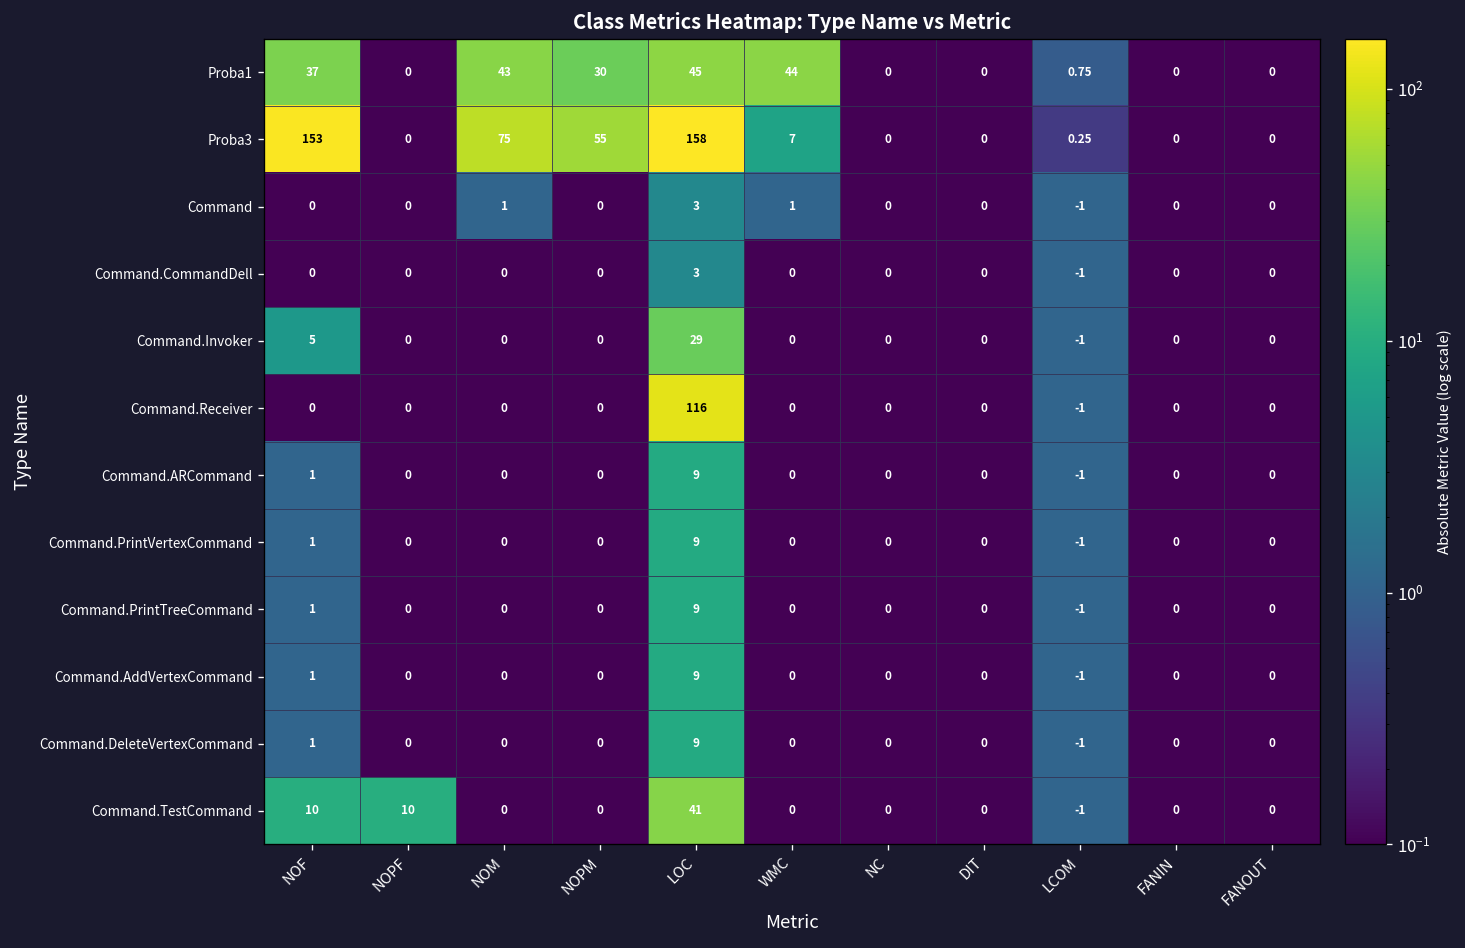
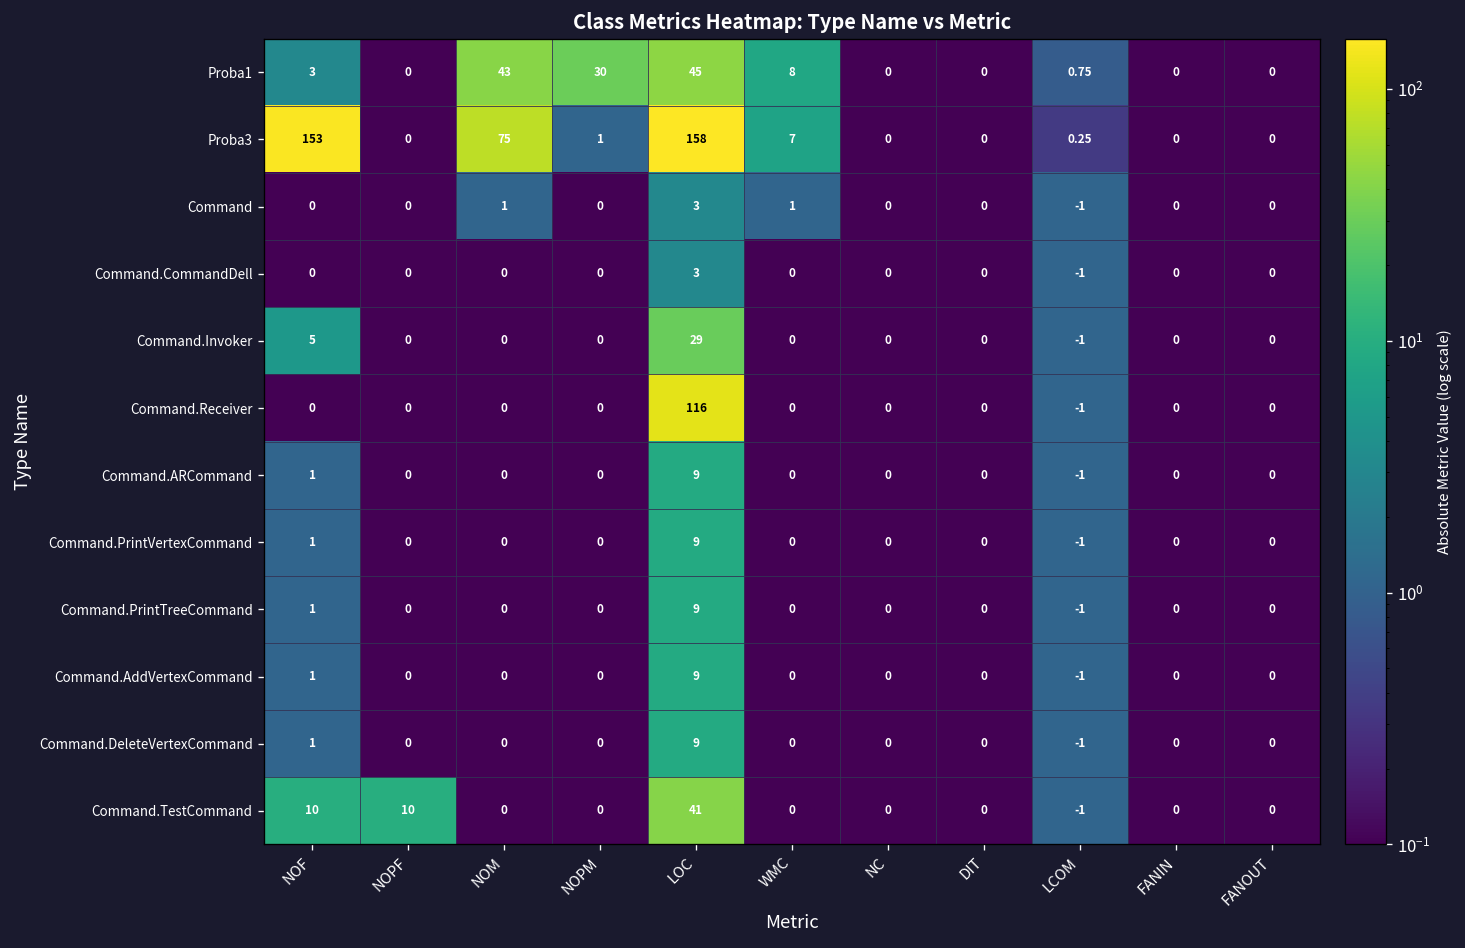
  {
    "Proba1": {
-     "NOF": 37,
+     "NOF": 3,
      "NOPF": 0,
      "NOM": 43,
      "NOPM": 30,
      "LOC": 45,
-     "WMC": 44,
+     "WMC": 8,
      "NC": 0,
      "DIT": 0,
      "LCOM": 0.75,
      "FANIN": 0,
      "FANOUT": 0
    },
    "Proba3": {
      "NOF": 153,
      "NOPF": 0,
      "NOM": 75,
-     "NOPM": 55,
+     "NOPM": 1,
      "LOC": 158,
      "WMC": 7,
      "NC": 0,
      "DIT": 0,
      "LCOM": 0.25,
      "FANIN": 0,
      "FANOUT": 0
    },
    "Command": {
      "NOF": 0,
      "NOPF": 0,
      "NOM": 1,
      "NOPM": 0,
      "LOC": 3,
      "WMC": 1,
      "NC": 0,
      "DIT": 0,
      "LCOM": -1,
      "FANIN": 0,
      "FANOUT": 0
    },
    "Command.CommandDell": {
      "NOF": 0,
      "NOPF": 0,
      "NOM": 0,
      "NOPM": 0,
      "LOC": 3,
      "WMC": 0,
      "NC": 0,
      "DIT": 0,
      "LCOM": -1,
      "FANIN": 0,
      "FANOUT": 0
    },
    "Command.Invoker": {
      "NOF": 5,
      "NOPF": 0,
      "NOM": 0,
      "NOPM": 0,
      "LOC": 29,
      "WMC": 0,
      "NC": 0,
      "DIT": 0,
      "LCOM": -1,
      "FANIN": 0,
      "FANOUT": 0
    },
    "Command.Receiver": {
      "NOF": 0,
      "NOPF": 0,
      "NOM": 0,
      "NOPM": 0,
      "LOC": 116,
      "WMC": 0,
      "NC": 0,
      "DIT": 0,
      "LCOM": -1,
      "FANIN": 0,
      "FANOUT": 0
    },
    "Command.ARCommand": {
      "NOF": 1,
      "NOPF": 0,
      "NOM": 0,
      "NOPM": 0,
      "LOC": 9,
      "WMC": 0,
      "NC": 0,
      "DIT": 0,
      "LCOM": -1,
      "FANIN": 0,
      "FANOUT": 0
    },
    "Command.PrintVertexCommand": {
      "NOF": 1,
      "NOPF": 0,
      "NOM": 0,
      "NOPM": 0,
      "LOC": 9,
      "WMC": 0,
      "NC": 0,
      "DIT": 0,
      "LCOM": -1,
      "FANIN": 0,
      "FANOUT": 0
    },
    "Command.PrintTreeCommand": {
      "NOF": 1,
      "NOPF": 0,
      "NOM": 0,
      "NOPM": 0,
      "LOC": 9,
      "WMC": 0,
      "NC": 0,
      "DIT": 0,
      "LCOM": -1,
      "FANIN": 0,
      "FANOUT": 0
    },
    "Command.AddVertexCommand": {
      "NOF": 1,
      "NOPF": 0,
      "NOM": 0,
      "NOPM": 0,
      "LOC": 9,
      "WMC": 0,
      "NC": 0,
      "DIT": 0,
      "LCOM": -1,
      "FANIN": 0,
      "FANOUT": 0
    },
    "Command.DeleteVertexCommand": {
      "NOF": 1,
      "NOPF": 0,
      "NOM": 0,
      "NOPM": 0,
      "LOC": 9,
      "WMC": 0,
      "NC": 0,
      "DIT": 0,
      "LCOM": -1,
      "FANIN": 0,
      "FANOUT": 0
    },
    "Command.TestCommand": {
      "NOF": 10,
      "NOPF": 10,
      "NOM": 0,
      "NOPM": 0,
      "LOC": 41,
      "WMC": 0,
      "NC": 0,
      "DIT": 0,
      "LCOM": -1,
      "FANIN": 0,
      "FANOUT": 0
    }
  }
